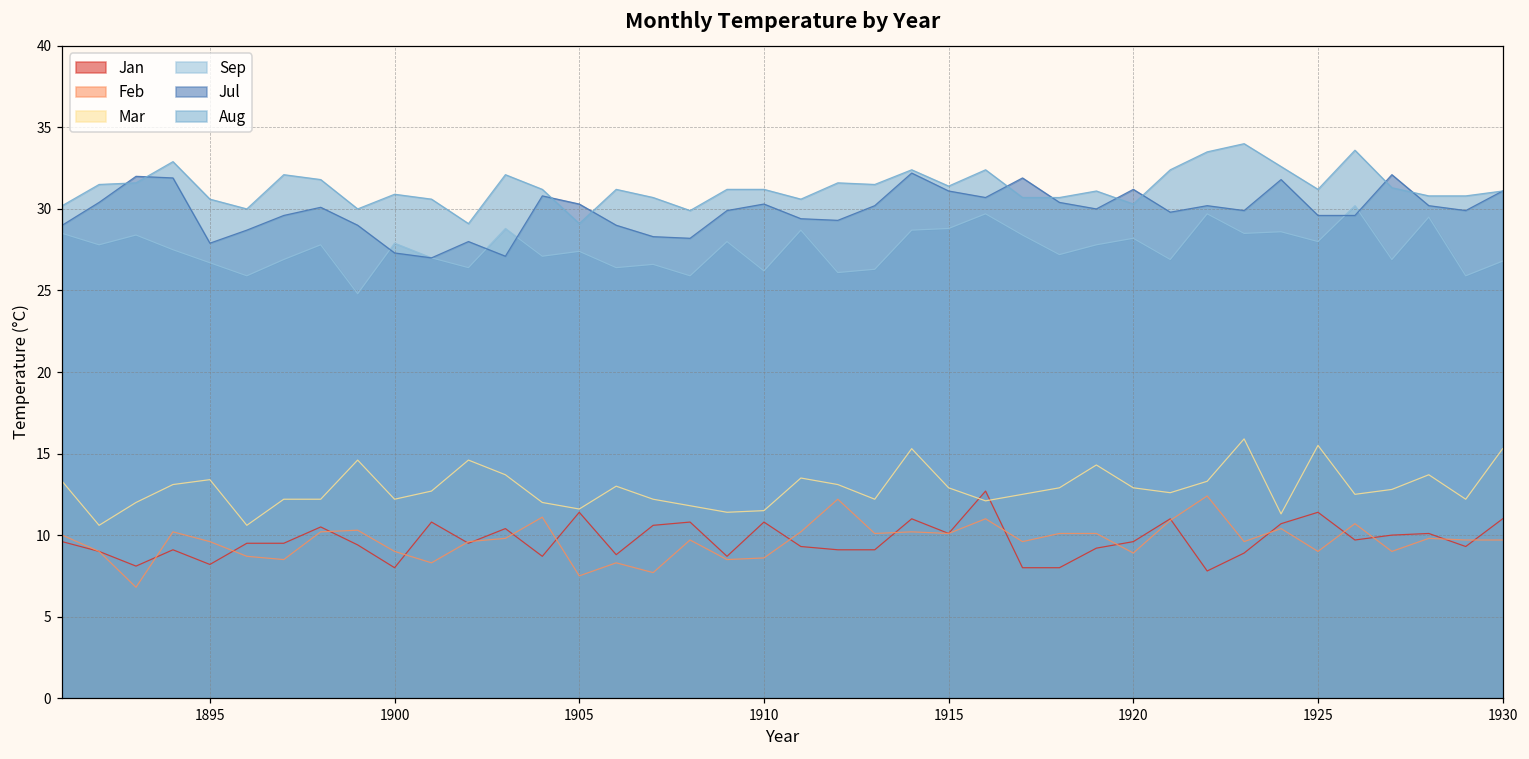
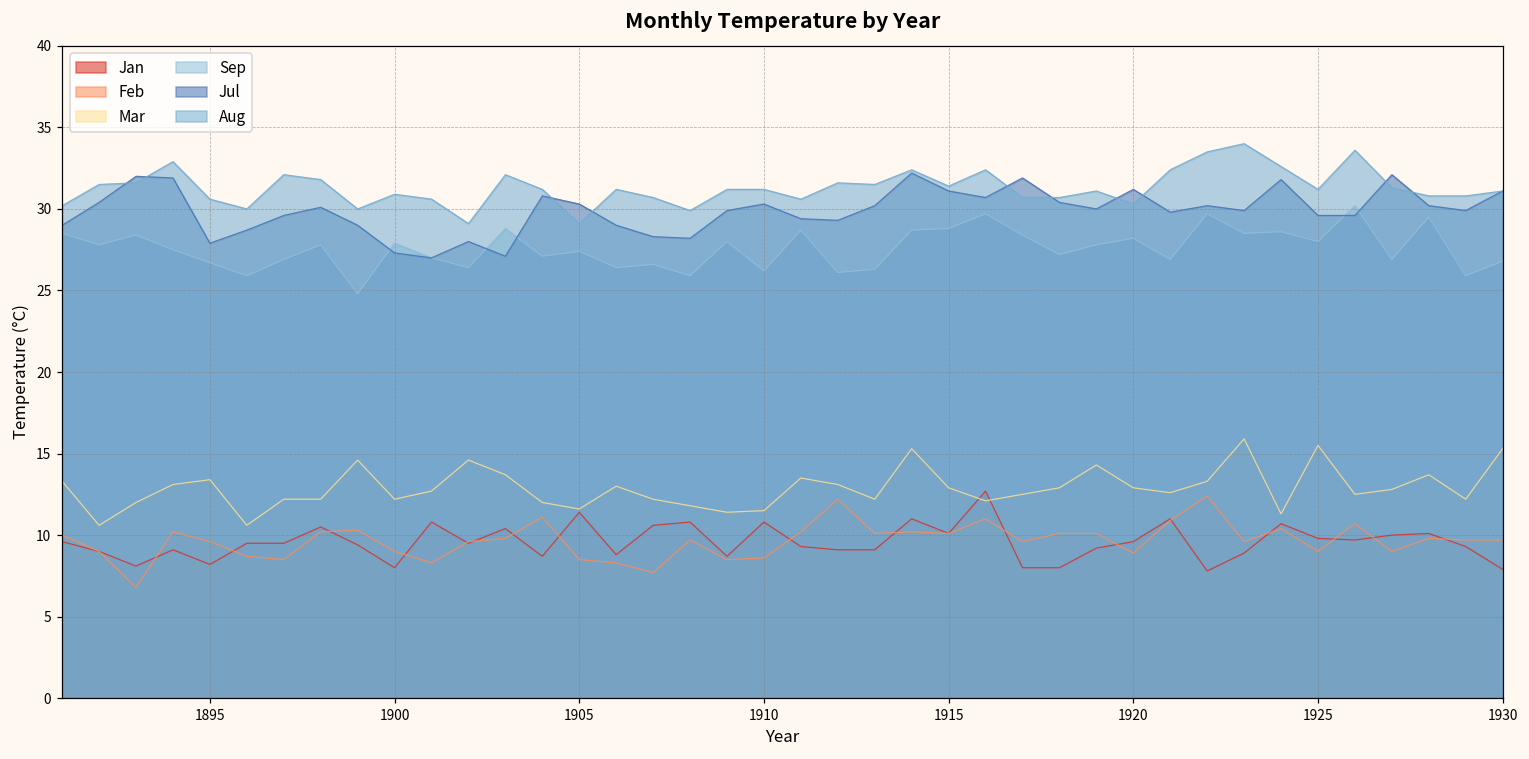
  {
    "Jan": {
      "1895": 8.2,
      "1900": 8.0,
      "1905": 11.4,
      "1910": 10.8,
      "1920": 9.6,
-     "1925": 11.4,
-     "1930": 11.0
+     "1925": 9.8,
+     "1930": 7.9
    },
    "Feb": {
      "1895": 9.6,
      "1900": 9.0,
-     "1905": 7.5,
+     "1905": 8.5,
      "1910": 8.6,
      "1920": 8.9,
      "1925": 9.0,
      "1930": 9.7
    },
    "Mar": {
      "1895": 13.4,
      "1900": 12.2,
      "1905": 11.6,
      "1910": 11.5,
      "1915": 12.9,
      "1920": 12.9,
      "1925": 15.5,
      "1930": 15.3
    },
    "Jul": {
      "1895": 27.9,
      "1900": 27.3,
      "1905": 30.3,
      "1910": 30.3,
      "1915": 31.1,
      "1920": 31.2,
      "1925": 29.6
    }
  }
